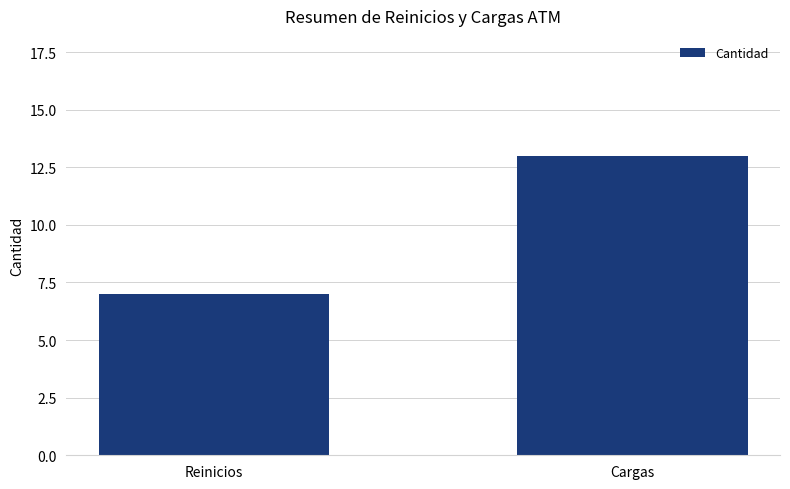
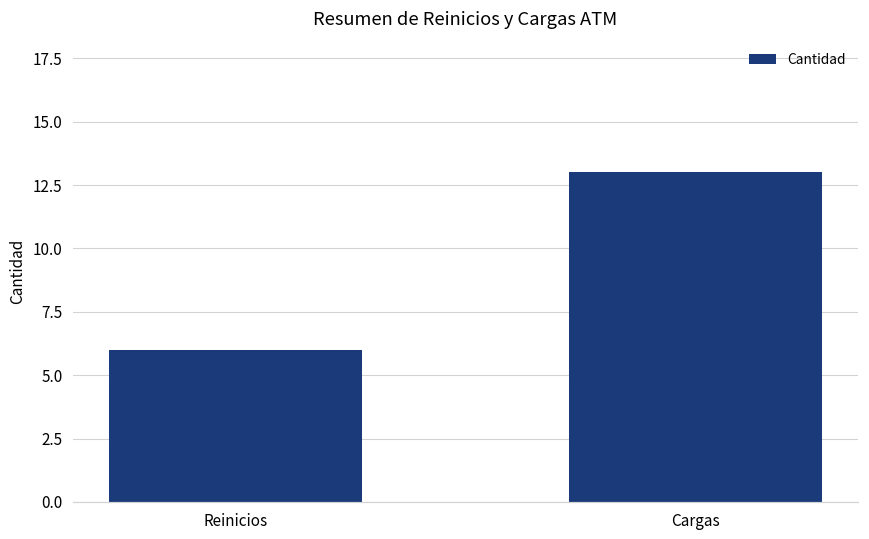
  {
-   "Reinicios": 7,
+   "Reinicios": 6,
    "Cargas": 13
  }
